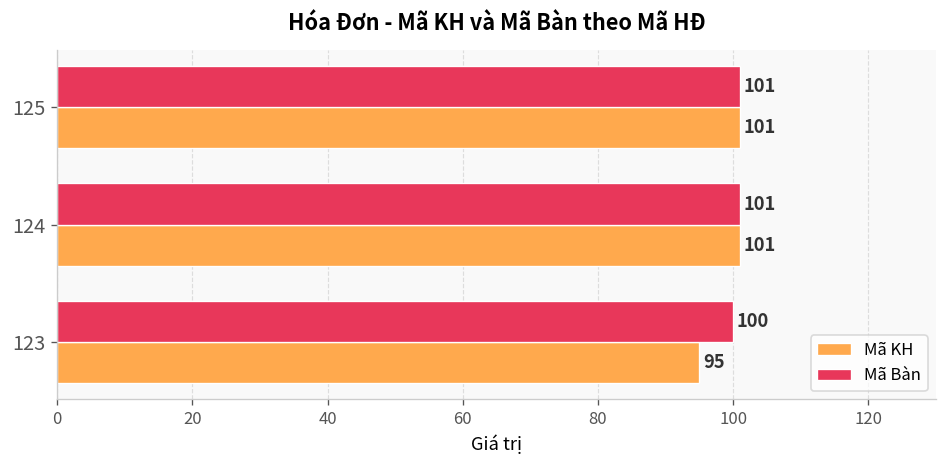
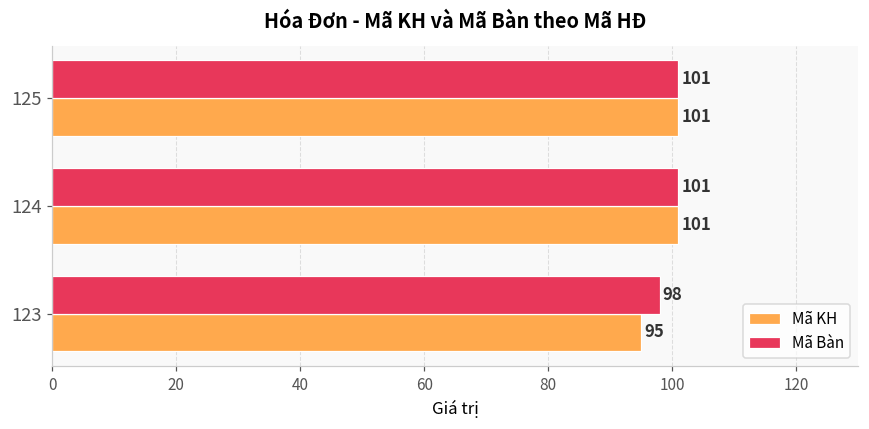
  {
    "Mã KH": {
      "125": 101,
      "124": 101,
      "123": 95
    },
    "Mã Bàn": {
      "125": 101,
      "124": 101,
-     "123": 100
+     "123": 98
    }
  }
